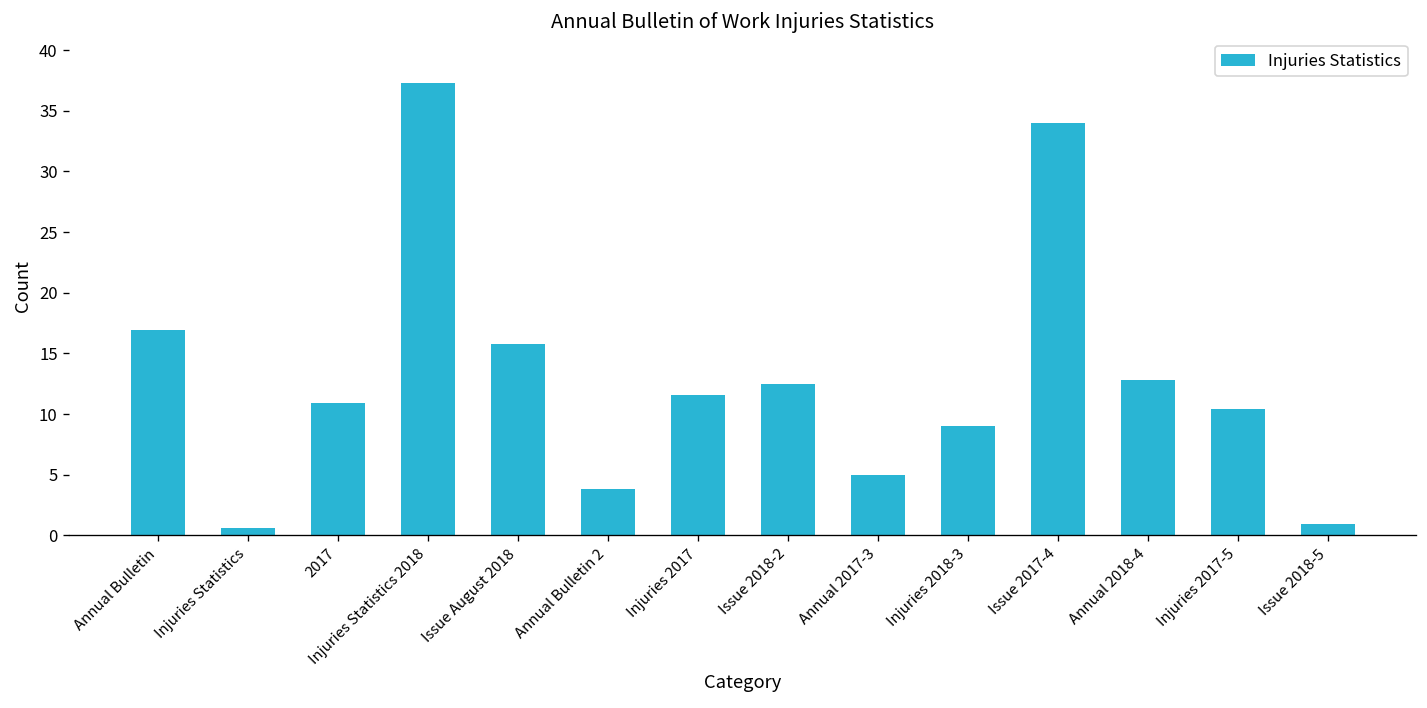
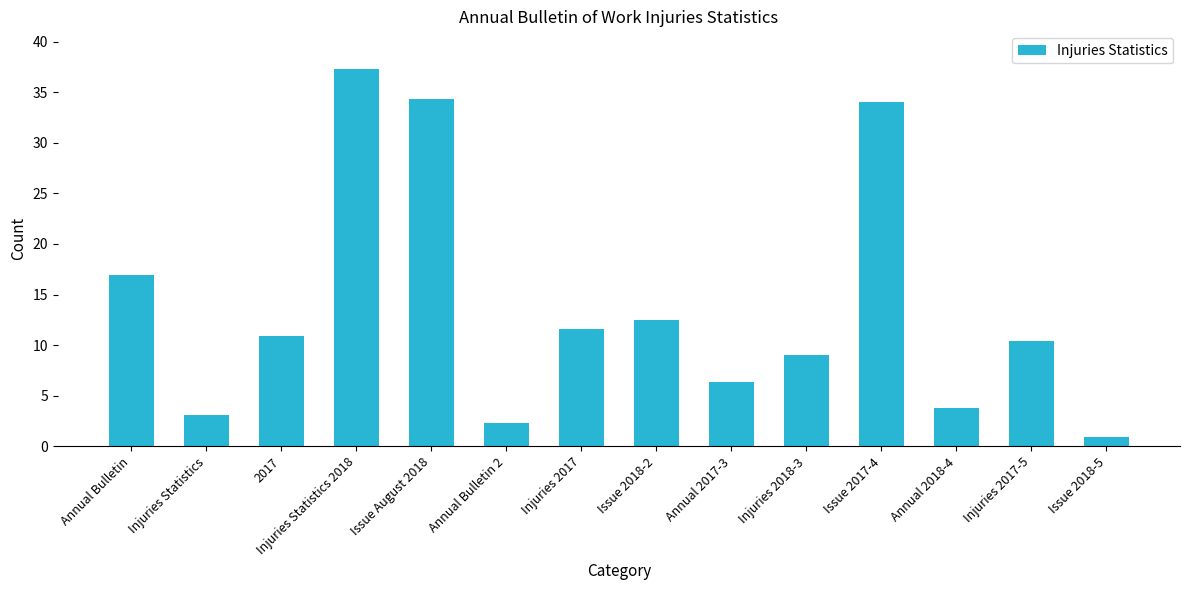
  {
    "Annual Bulletin": 16.9,
-   "Injuries Statistics": 0.6,
+   "Injuries Statistics": 3.1,
    "2017": 10.9,
    "Injuries Statistics 2018": 37.3,
-   "Issue August 2018": 15.8,
-   "Annual Bulletin 2": 3.8,
+   "Issue August 2018": 34.3,
+   "Annual Bulletin 2": 2.3,
    "Injuries 2017": 11.6,
    "Issue 2018-2": 12.5,
-   "Annual 2017-3": 5.0,
+   "Annual 2017-3": 6.3,
    "Injuries 2018-3": 9.0,
    "Issue 2017-4": 34.0,
-   "Annual 2018-4": 12.8,
+   "Annual 2018-4": 3.8,
    "Injuries 2017-5": 10.4,
    "Issue 2018-5": 0.9
  }
